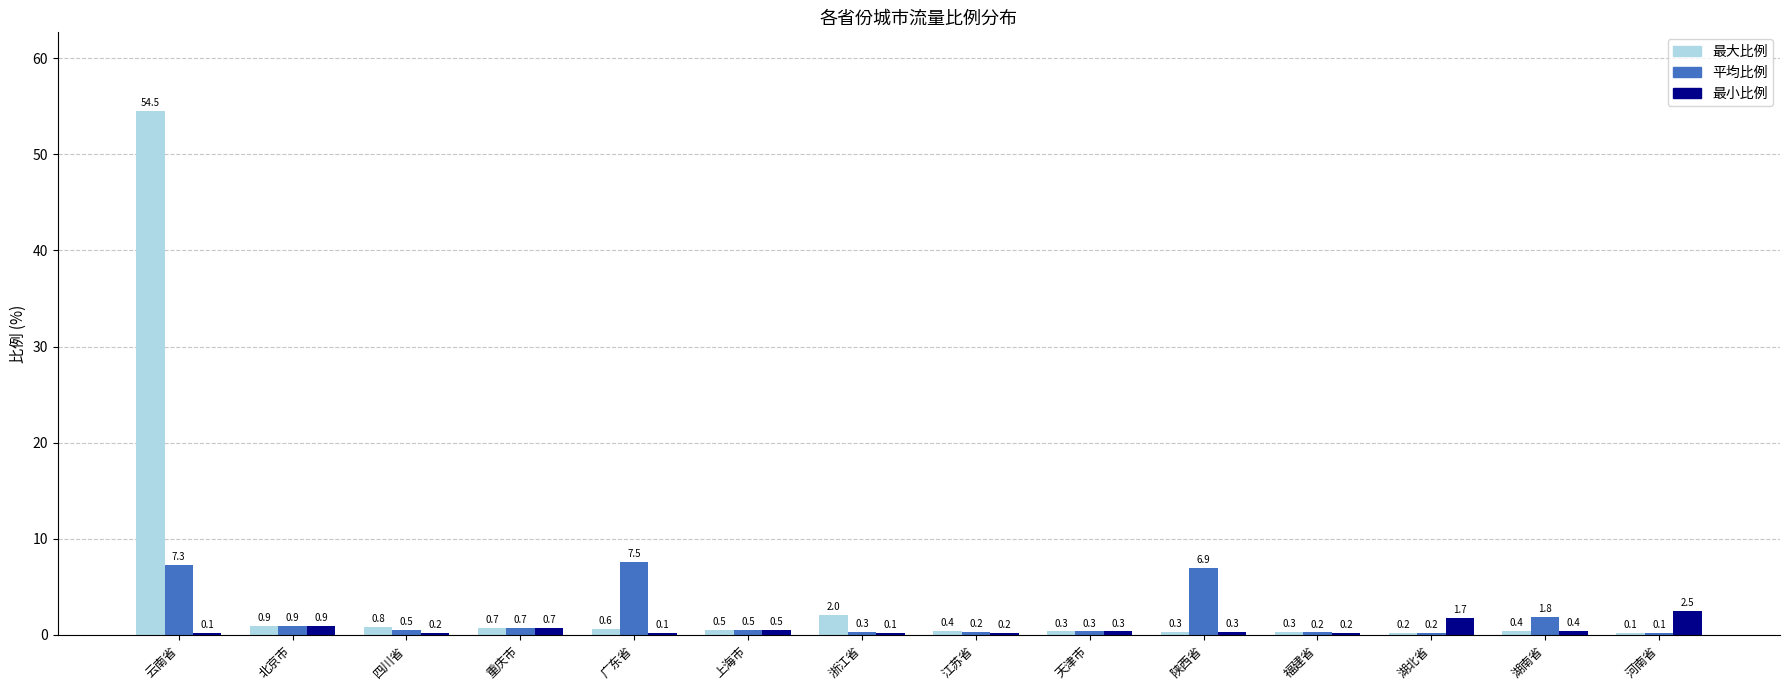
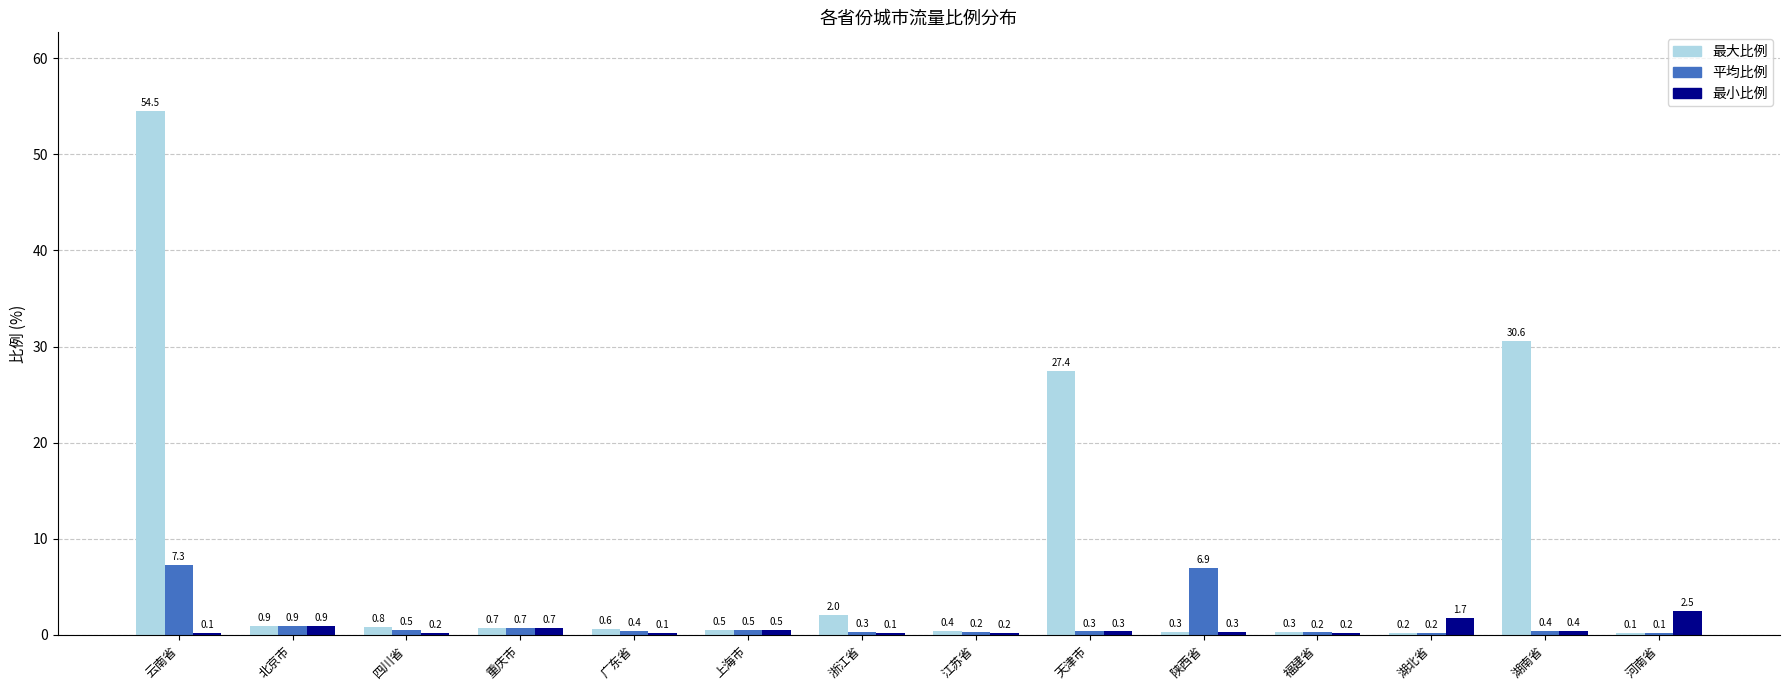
  {
    "最大比例": {
      "云南省": 54.5,
      "北京市": 0.9,
      "四川省": 0.8,
      "重庆市": 0.7,
      "广东省": 0.6,
      "上海市": 0.5,
      "浙江省": 2.0,
      "江苏省": 0.4,
-     "天津市": 0.3,
+     "天津市": 27.4,
      "陕西省": 0.3,
      "福建省": 0.3,
      "湖北省": 0.2,
-     "湖南省": 0.4,
+     "湖南省": 30.6,
      "河南省": 0.1
    },
    "平均比例": {
      "云南省": 7.3,
      "北京市": 0.9,
      "四川省": 0.5,
      "重庆市": 0.7,
-     "广东省": 7.5,
+     "广东省": 0.4,
      "上海市": 0.5,
      "浙江省": 0.3,
      "江苏省": 0.2,
      "天津市": 0.3,
      "陕西省": 6.9,
      "福建省": 0.2,
      "湖北省": 0.2,
-     "湖南省": 1.8,
+     "湖南省": 0.4,
      "河南省": 0.1
    },
    "最小比例": {
      "云南省": 0.1,
      "北京市": 0.9,
      "四川省": 0.2,
      "重庆市": 0.7,
      "广东省": 0.1,
      "上海市": 0.5,
      "浙江省": 0.1,
      "江苏省": 0.2,
      "天津市": 0.3,
      "陕西省": 0.3,
      "福建省": 0.2,
      "湖北省": 1.7,
      "湖南省": 0.4,
      "河南省": 2.5
    }
  }
